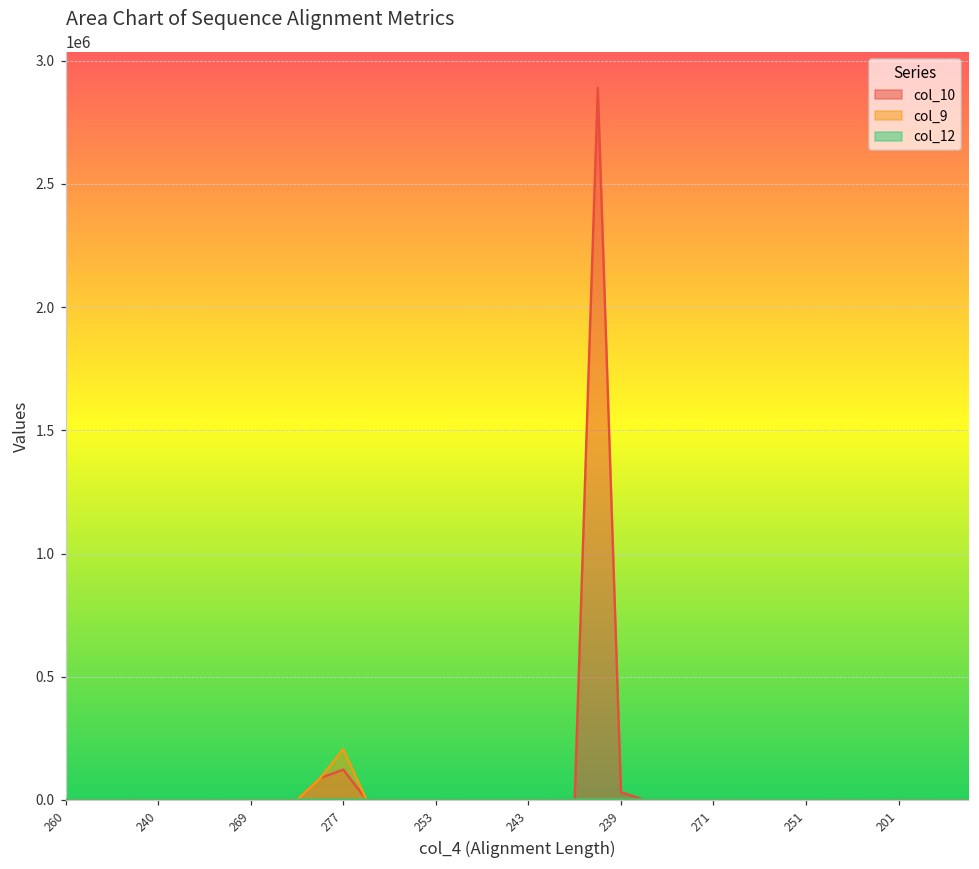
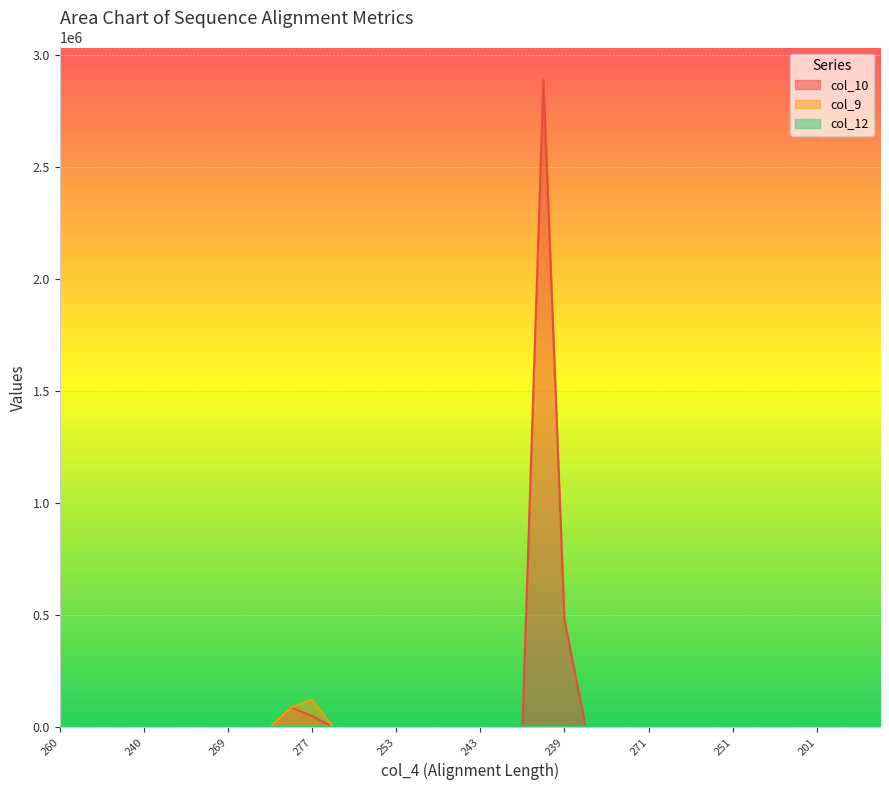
  {
    "col_10": {
-     "277": 120000,
-     "239": 30000
+     "277": 50000,
+     "239": 480000
    },
    "col_9": {
-     "277": 210000
+     "277": 120000
    },
    "col_12": {
      "277": 0
    }
  }
